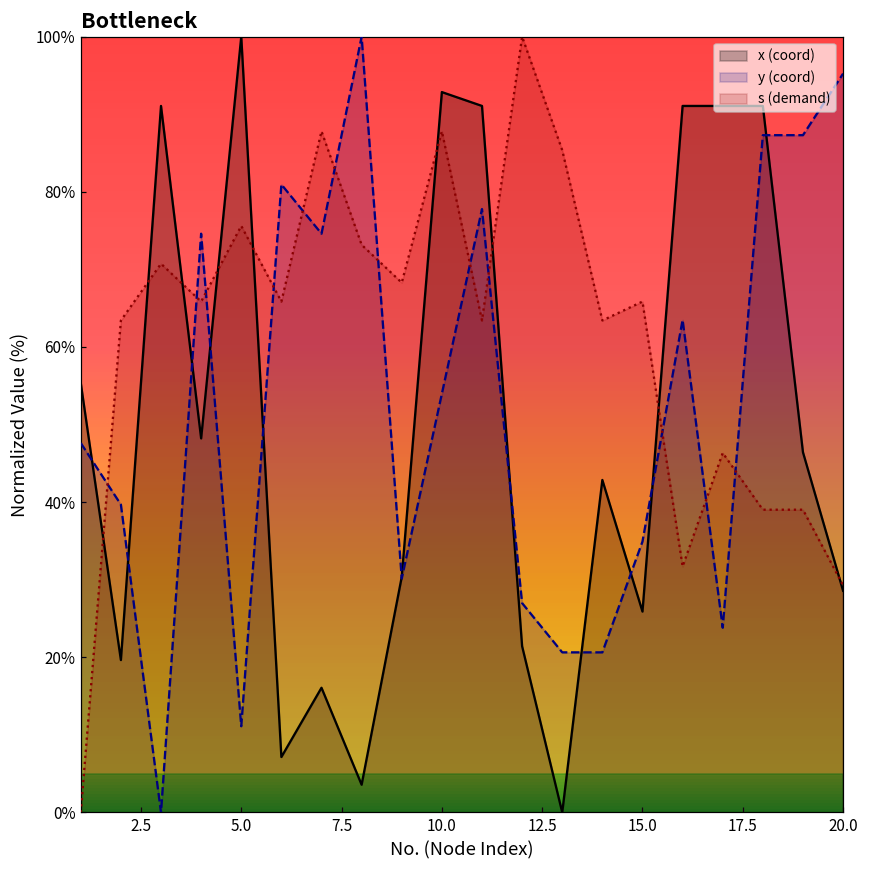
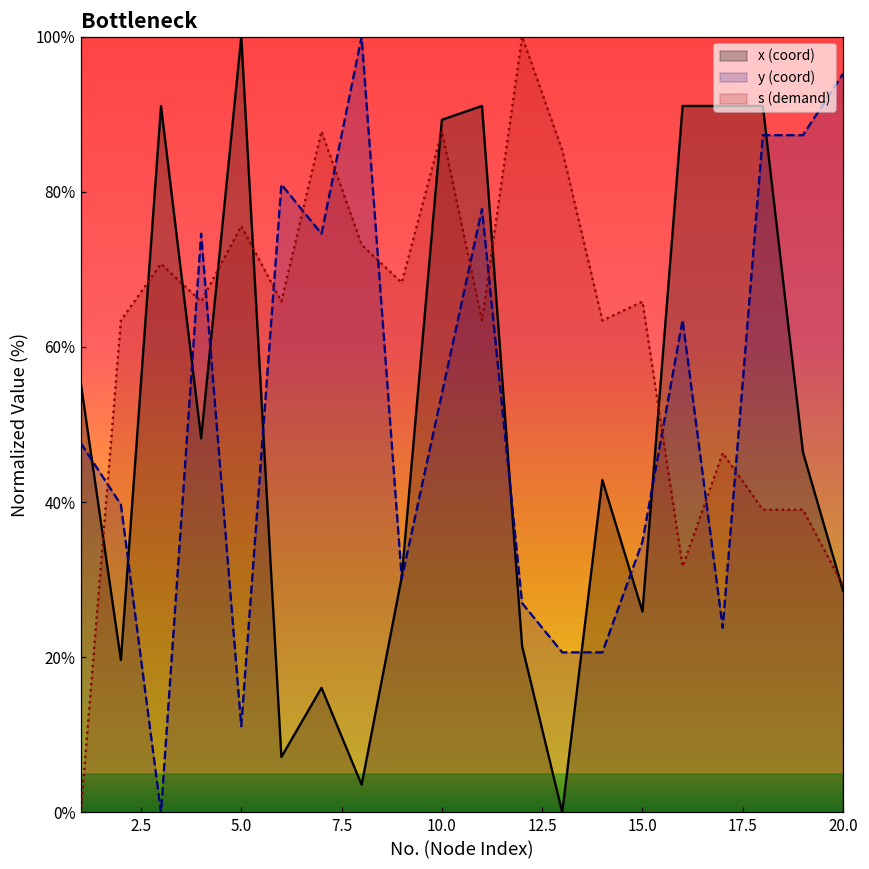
  {
    "x (coord)": {
      "5.0": "100%",
-     "10.0": "93%",
+     "10.0": "89%",
      "15.0": "26%",
      "20.0": "29%"
    }
  }
